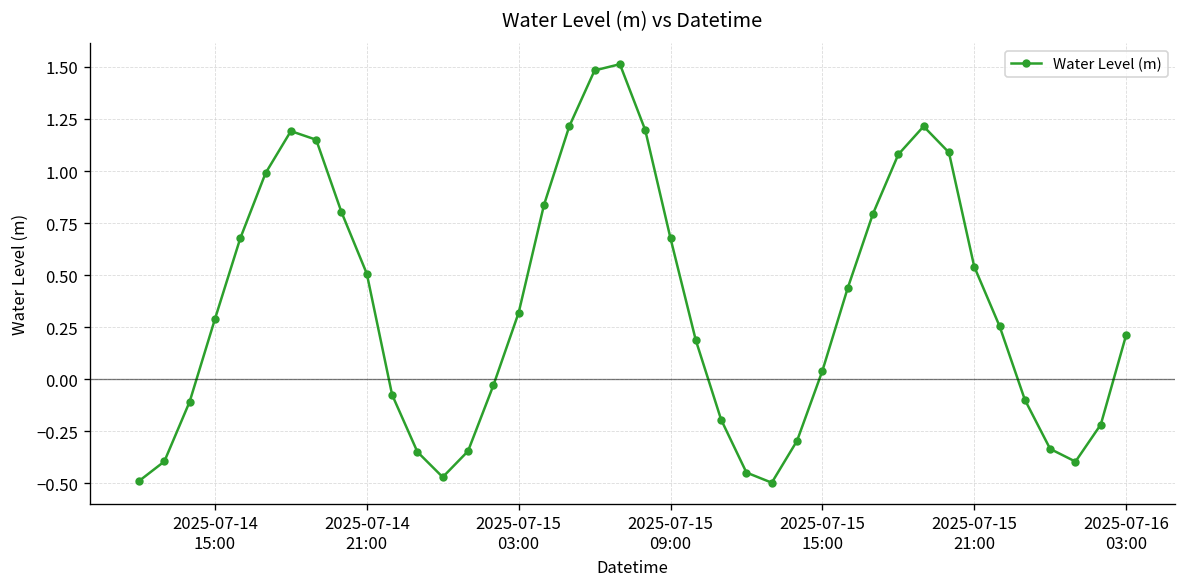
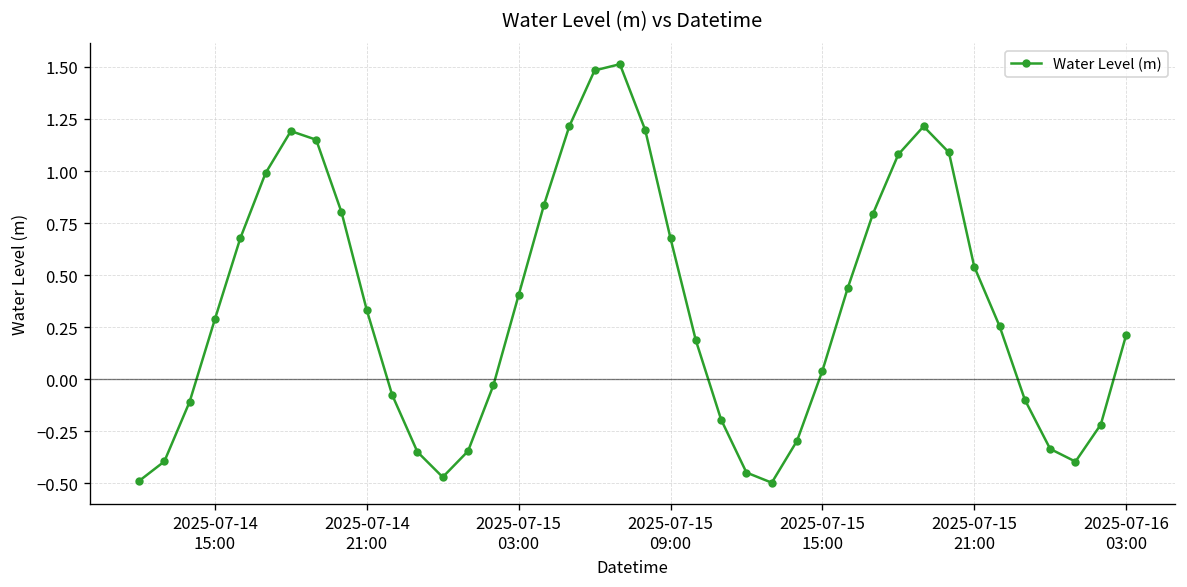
  {
    "2025-07-14 15:00": 0.29,
-   "2025-07-14 21:00": 0.51,
-   "2025-07-15 03:00": 0.32,
+   "2025-07-14 21:00": 0.33,
+   "2025-07-15 03:00": 0.40,
    "2025-07-15 09:00": 0.68,
    "2025-07-15 15:00": 0.04,
    "2025-07-15 21:00": 0.54,
    "2025-07-16 03:00": 0.21
  }
